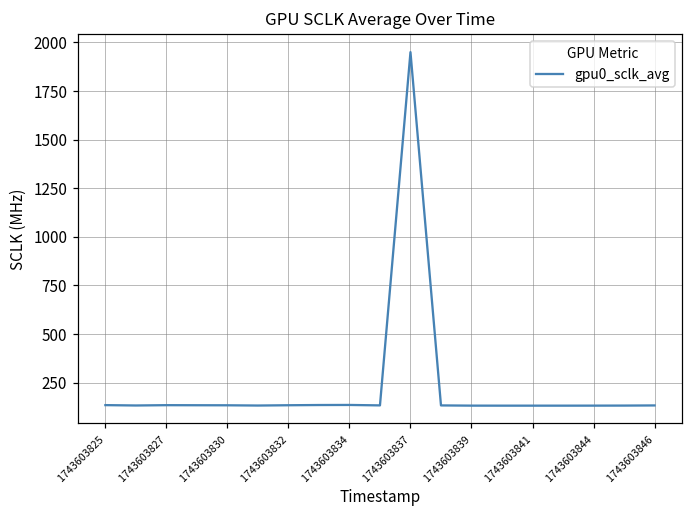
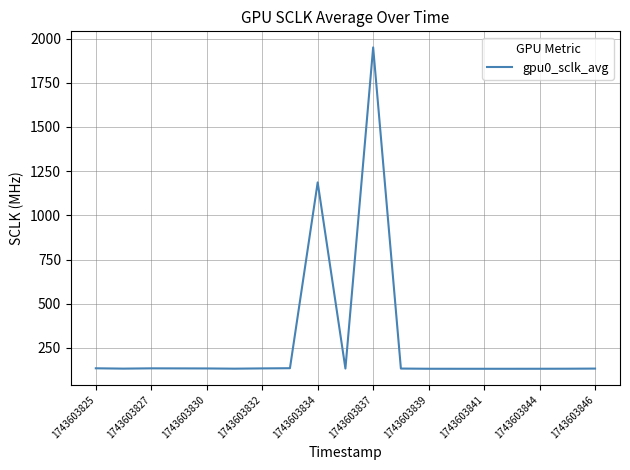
  {
    "1743603825": 130,
    "1743603827": 130,
    "1743603830": 130,
    "1743603832": 130,
-   "1743603834": 140,
+   "1743603834": 1190,
    "1743603837": 1950,
    "1743603839": 130,
    "1743603841": 130,
    "1743603844": 130,
    "1743603846": 130
  }
